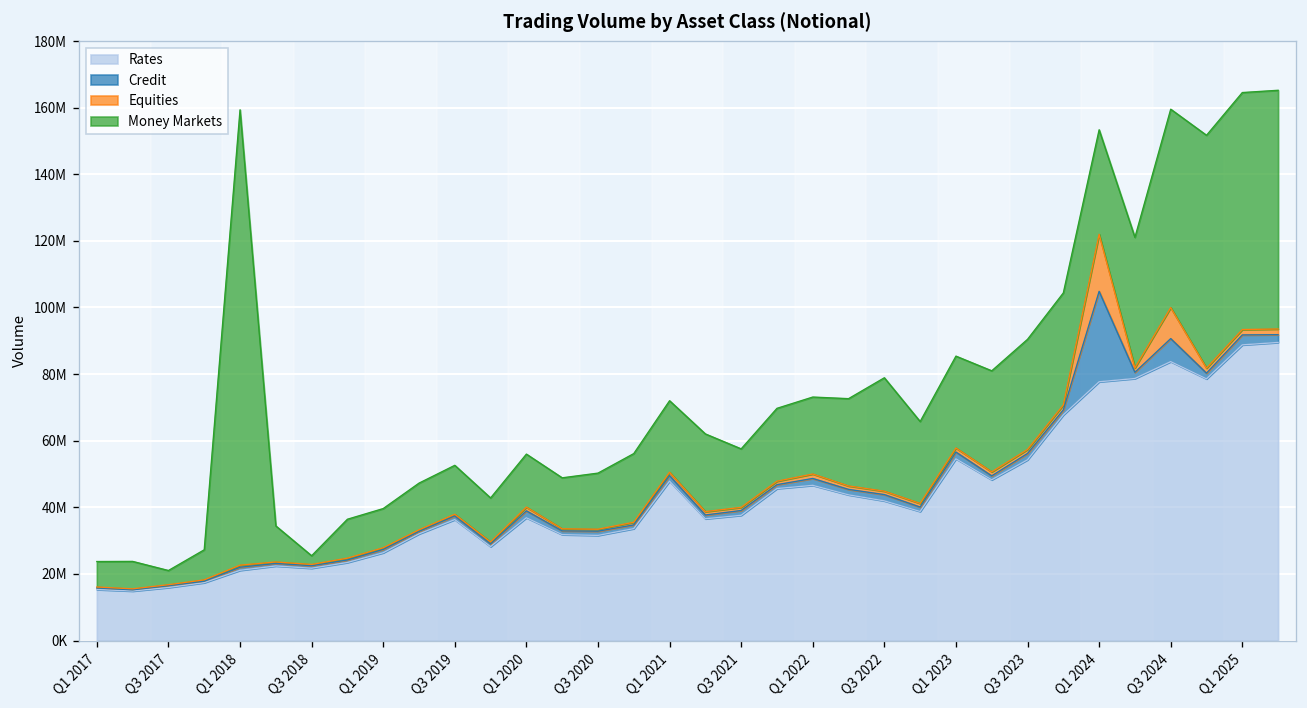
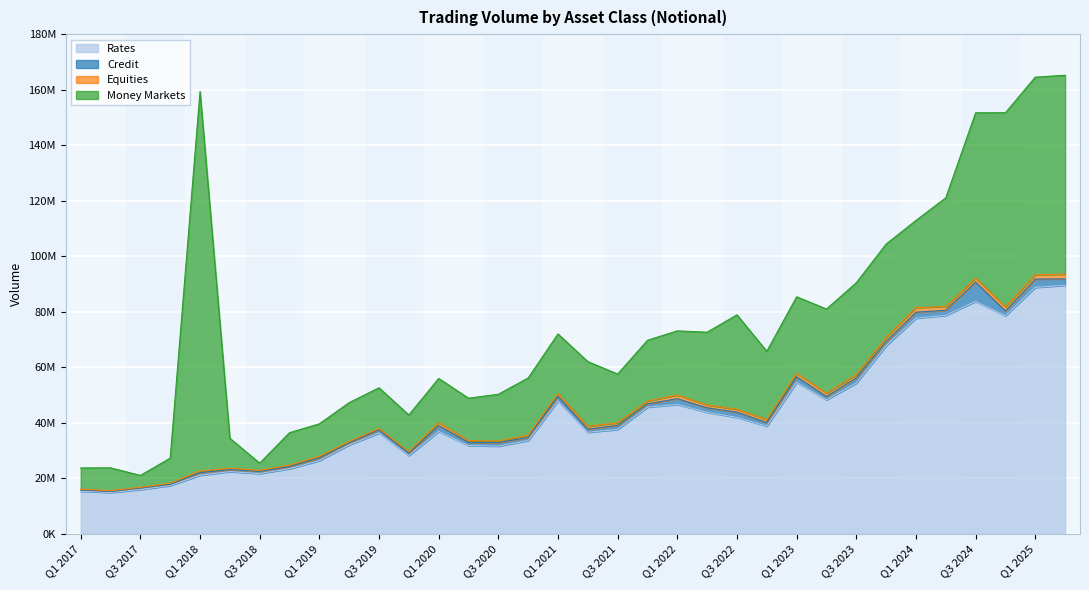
  {
    "Rates": {
      "Q1 2019": 26000000,
      "Q3 2019": 36000000,
      "Q1 2020": 37000000,
      "Q3 2020": 32000000,
      "Q1 2021": 48000000,
      "Q3 2021": 38000000,
      "Q1 2022": 47000000,
      "Q3 2022": 42000000,
      "Q1 2023": 55000000,
      "Q3 2023": 54000000,
      "Q1 2024": 78000000,
      "Q3 2024": 84000000,
      "Q1 2025": 89000000
    },
    "Credit": {
      "Q1 2020": 2000000,
      "Q1 2021": 2000000,
      "Q3 2021": 1000000,
      "Q1 2022": 2000000,
      "Q3 2022": 2000000,
      "Q1 2023": 2000000,
      "Q3 2023": 2000000,
-     "Q1 2024": 27000000,
+     "Q1 2024": 2000000,
      "Q3 2024": 7000000,
      "Q1 2025": 3000000
    },
    "Equities": {
      "Q1 2020": 1000000,
      "Q1 2021": 1000000,
      "Q3 2021": 1000000,
      "Q1 2022": 1000000,
      "Q3 2022": 1000000,
      "Q1 2023": 1000000,
      "Q3 2023": 1000000,
-     "Q1 2024": 17000000,
-     "Q3 2024": 9000000,
+     "Q1 2024": 2000000,
+     "Q3 2024": 1000000,
      "Q1 2025": 2000000
    },
    "Money Markets": {
      "Q1 2017": 8000000,
      "Q3 2017": 4000000,
      "Q1 2018": 137000000,
      "Q3 2018": 3000000,
      "Q1 2019": 12000000,
      "Q3 2019": 15000000,
      "Q1 2020": 16000000,
      "Q3 2020": 17000000,
      "Q1 2021": 21000000,
      "Q3 2021": 18000000,
      "Q1 2022": 23000000,
      "Q3 2022": 34000000,
      "Q1 2023": 28000000,
      "Q3 2023": 33000000,
      "Q1 2024": 31000000,
      "Q3 2024": 60000000,
      "Q1 2025": 71000000
    }
  }
